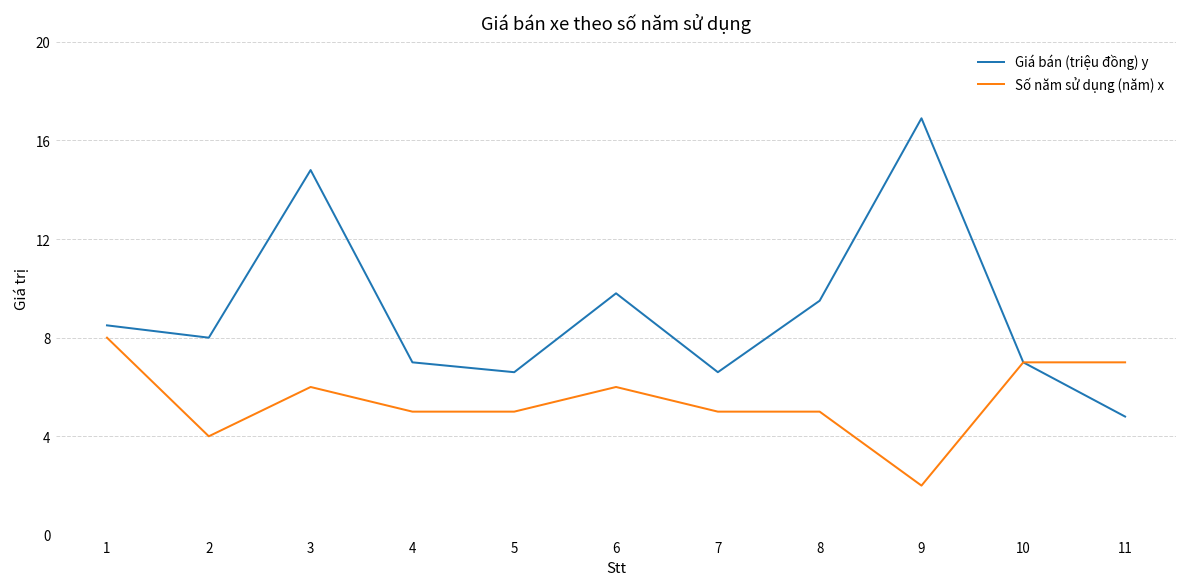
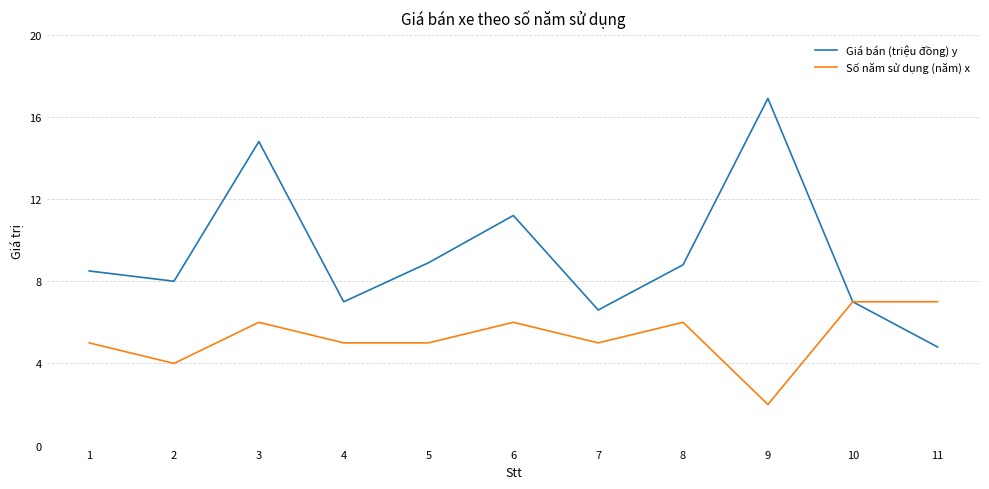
  {
    "Giá bán (triệu đồng) y": {
      "1": 8.5,
      "2": 8.0,
      "3": 14.8,
      "4": 7.0,
-     "5": 6.6,
-     "6": 9.8,
+     "5": 8.9,
+     "6": 11.2,
      "7": 6.6,
-     "8": 9.5,
+     "8": 8.8,
      "9": 16.9,
      "11": 4.8
    },
    "Số năm sử dụng (năm) x": {
-     "1": 8,
+     "1": 5,
      "2": 4,
      "3": 6,
      "4": 5,
      "5": 5,
      "6": 6,
      "7": 5,
-     "8": 5,
+     "8": 6,
      "9": 2,
      "11": 7
    }
  }
